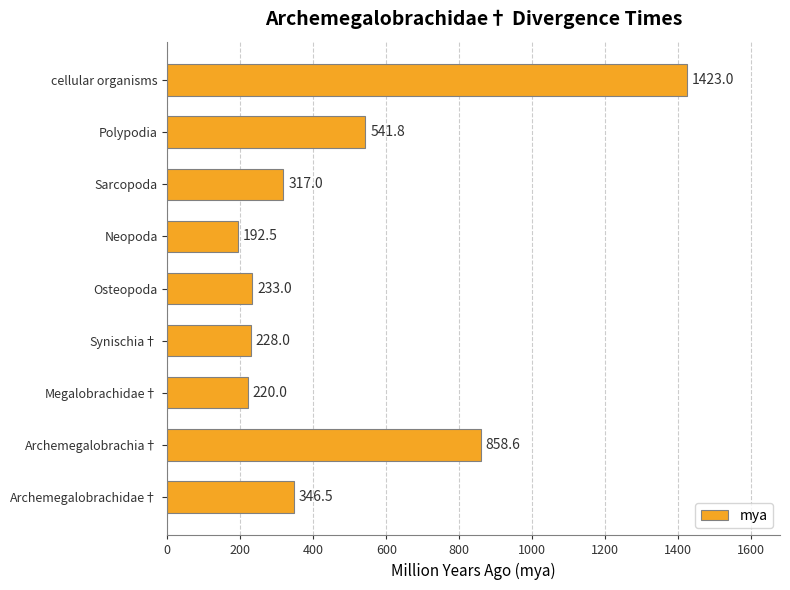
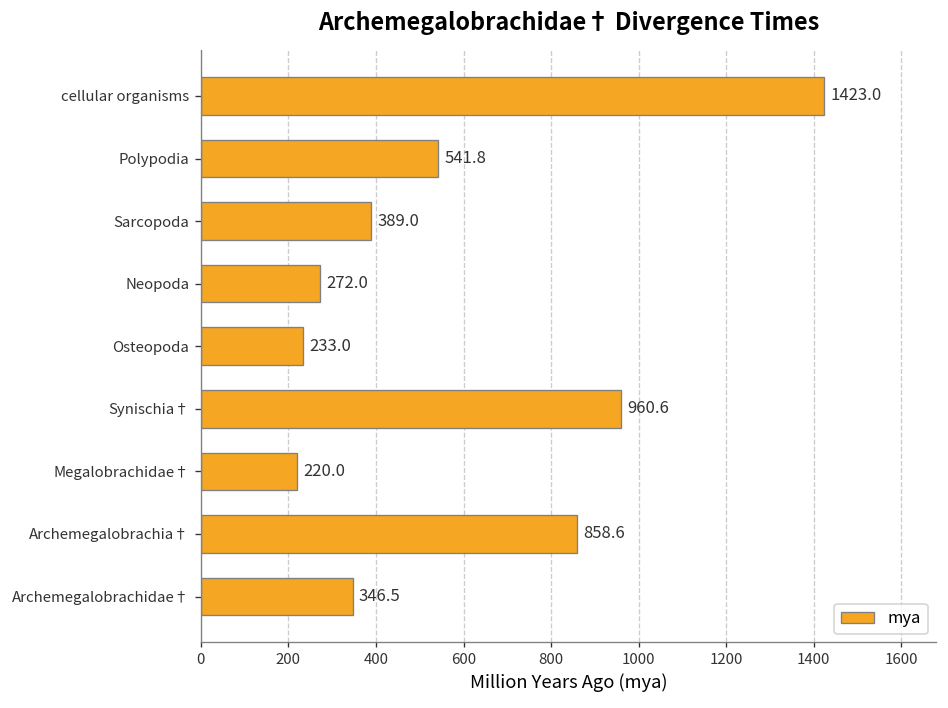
  {
    "cellular organisms": 1423.0,
    "Polypodia": 541.8,
-   "Sarcopoda": 317.0,
-   "Neopoda": 192.5,
+   "Sarcopoda": 389.0,
+   "Neopoda": 272.0,
    "Osteopoda": 233.0,
-   "Synischia†": 228.0,
+   "Synischia†": 960.6,
    "Megalobrachidae†": 220.0,
    "Archemegalobrachia†": 858.6,
    "Archemegalobrachidae†": 346.5
  }
